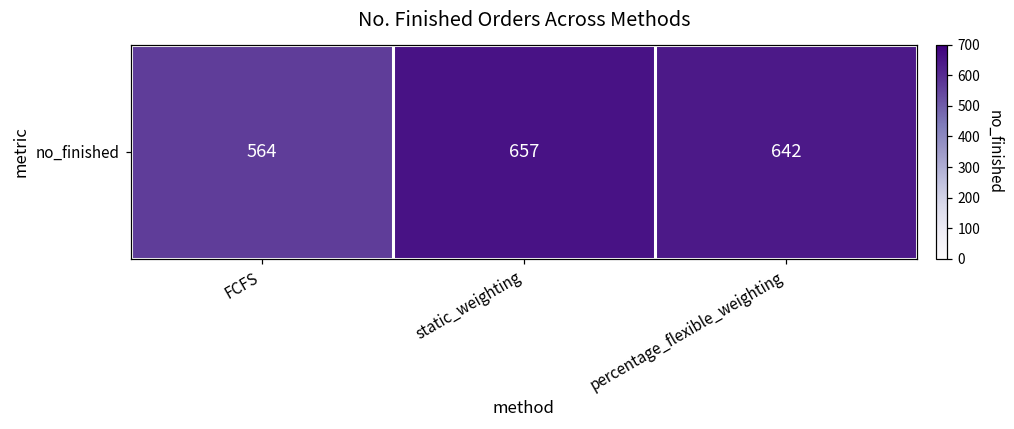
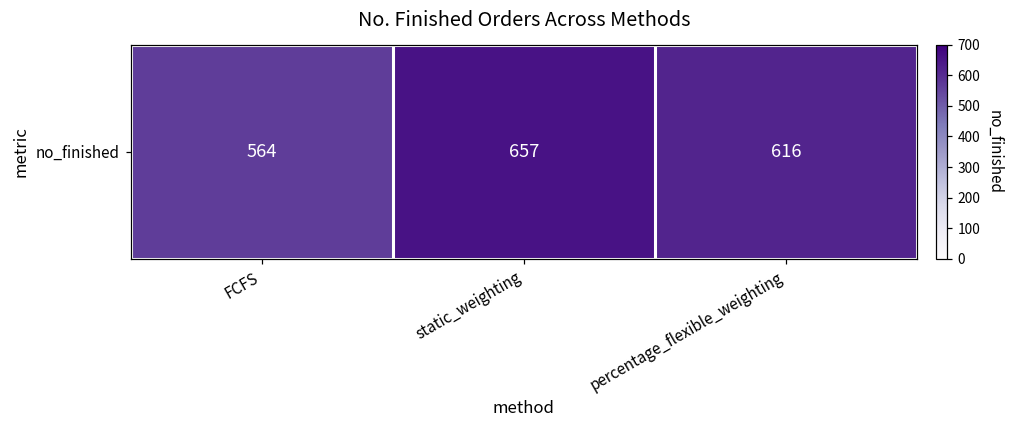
  {
    "no_finished": {
      "FCFS": 564,
      "static_weighting": 657,
-     "percentage_flexible_weighting": 642
+     "percentage_flexible_weighting": 616
    }
  }
